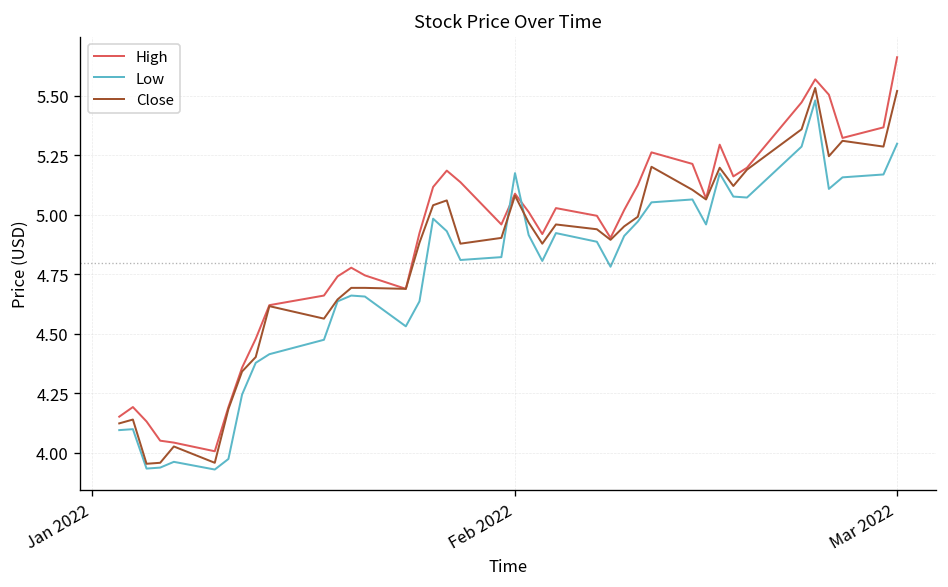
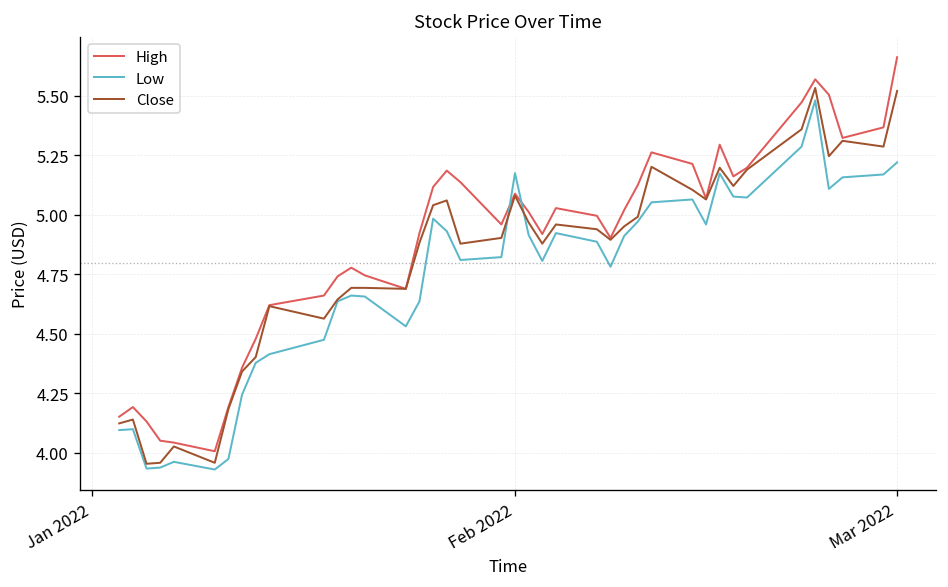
  {
    "High": {
      "Mar 2022": 5.66
    },
    "Low": {
      "Feb 2022": 5.17,
-     "Mar 2022": 5.30
+     "Mar 2022": 5.22
    },
    "Close": {
      "Mar 2022": 5.52
    }
  }
